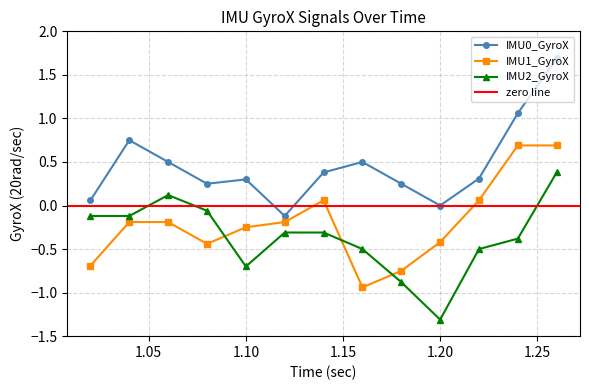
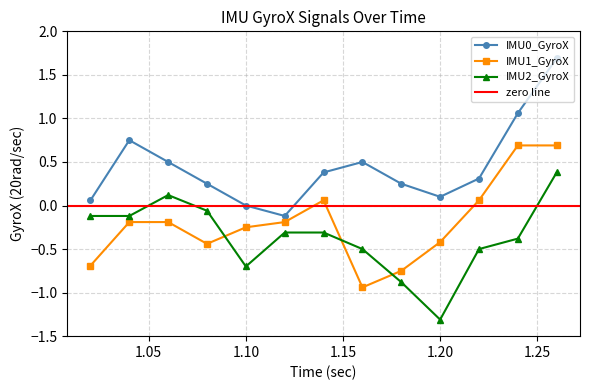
  {
    "IMU0_GyroX": {
-     "1.10": 0.3,
-     "1.20": 0.0
+     "1.10": 0.0,
+     "1.20": 0.1
    },
    "IMU1_GyroX": {
      "1.10": -0.3,
      "1.20": -0.4
    },
    "IMU2_GyroX": {
      "1.10": -0.7,
      "1.20": -1.3
    }
  }
